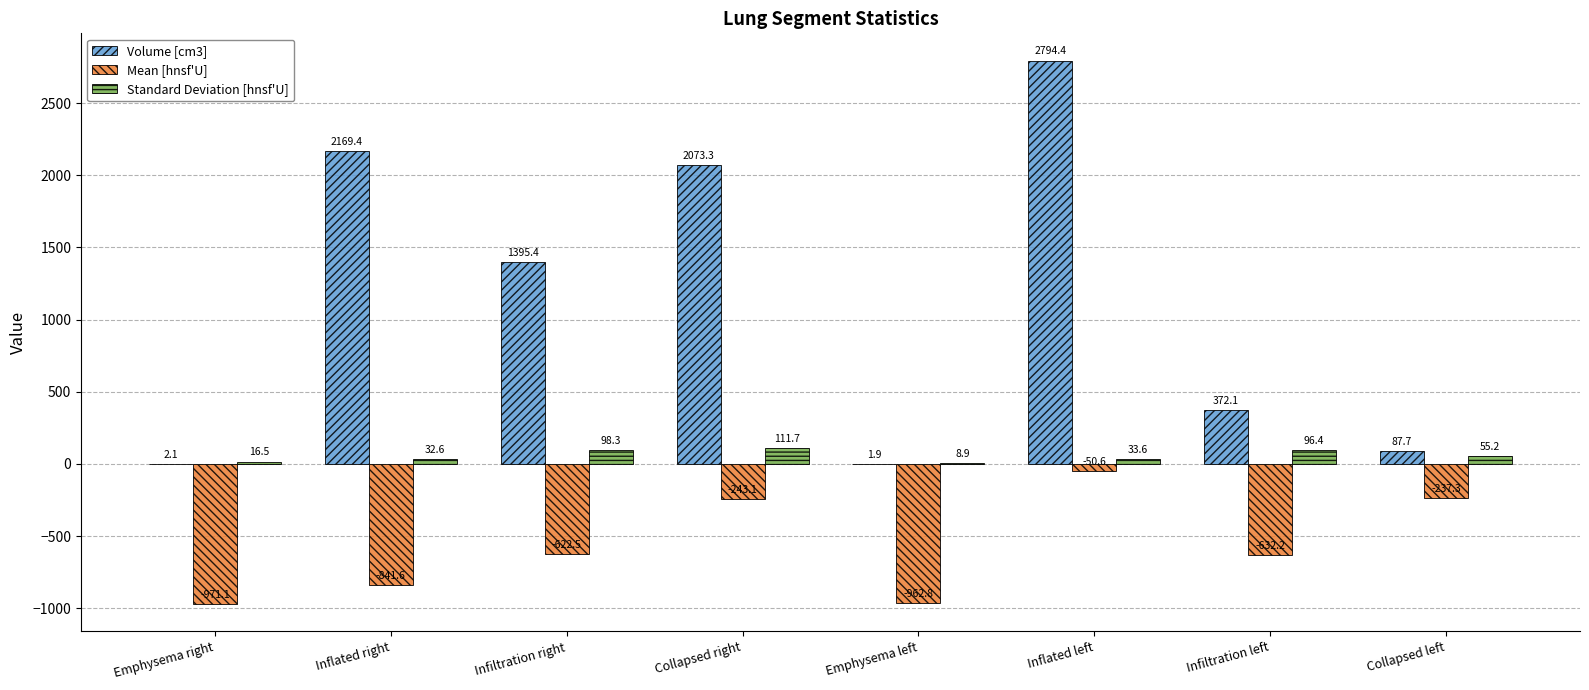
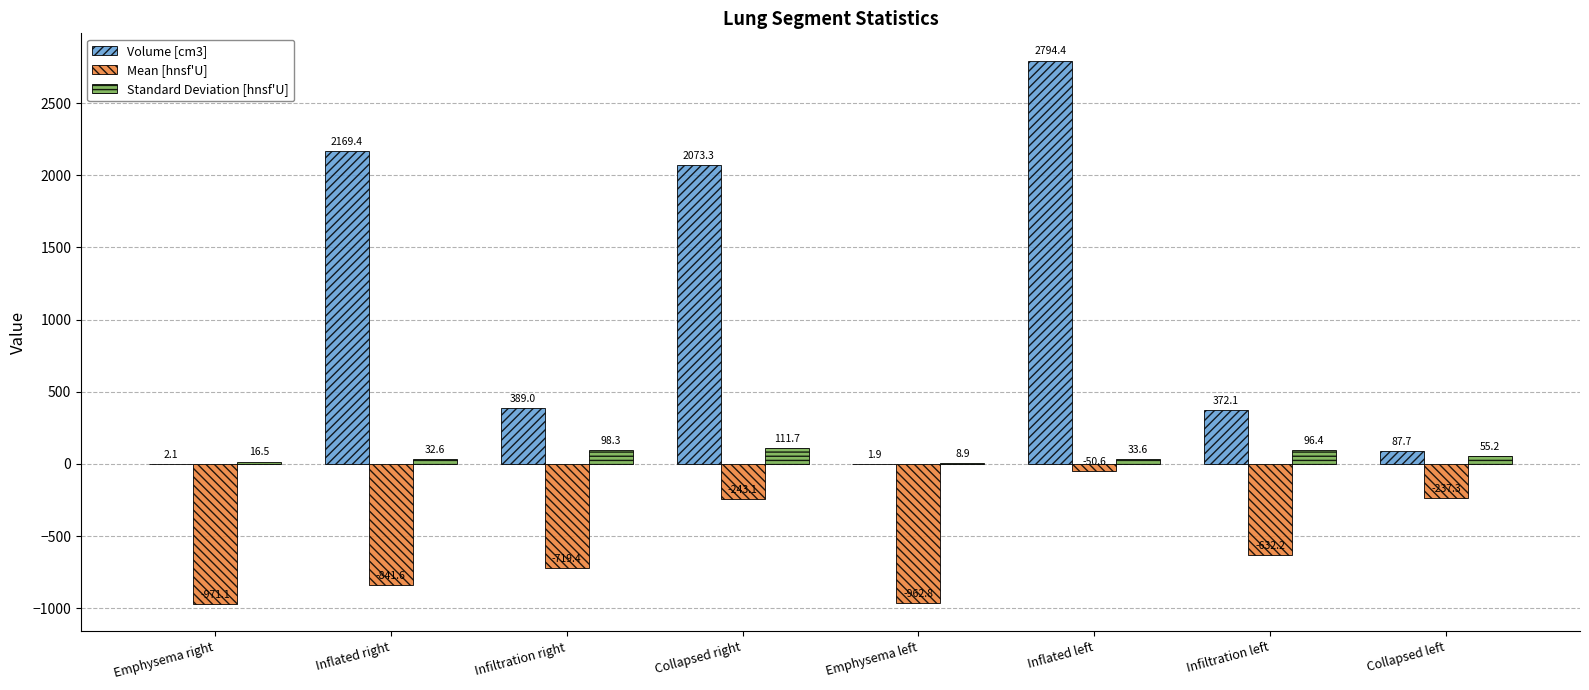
  {
    "Volume [cm3]": {
      "Emphysema right": 2.1,
      "Inflated right": 2169.4,
-     "Infiltration right": 1395.4,
+     "Infiltration right": 389.0,
      "Collapsed right": 2073.3,
      "Emphysema left": 1.9,
      "Inflated left": 2794.4,
      "Infiltration left": 372.1,
      "Collapsed left": 87.7
    },
    "Mean [hnsf'U]": {
      "Emphysema right": -971.1,
      "Inflated right": -841.6,
-     "Infiltration right": -622.5,
+     "Infiltration right": -719.4,
      "Collapsed right": -243.1,
      "Emphysema left": -962.8,
      "Inflated left": -50.6,
      "Infiltration left": -632.2,
      "Collapsed left": -237.3
    },
    "Standard Deviation [hnsf'U]": {
      "Emphysema right": 16.5,
      "Inflated right": 32.6,
      "Infiltration right": 98.3,
      "Collapsed right": 111.7,
      "Emphysema left": 8.9,
      "Inflated left": 33.6,
      "Infiltration left": 96.4,
      "Collapsed left": 55.2
    }
  }
